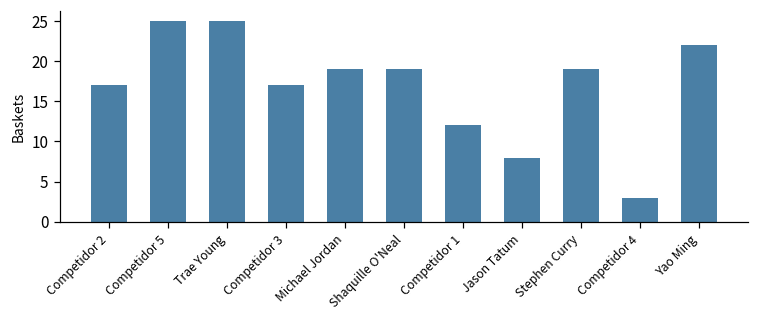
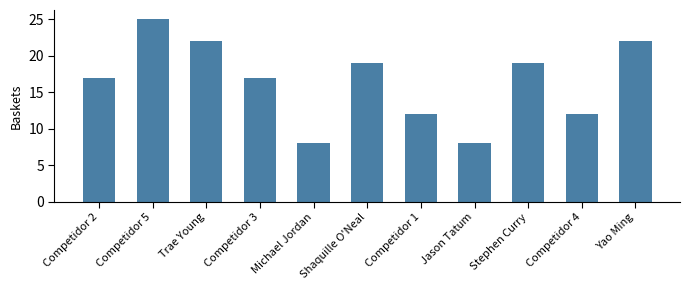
  {
    "Competidor 2": 17,
    "Competidor 5": 25,
-   "Trae Young": 25,
+   "Trae Young": 22,
    "Competidor 3": 17,
-   "Michael Jordan": 19,
+   "Michael Jordan": 8,
    "Shaquille O'Neal": 19,
    "Competidor 1": 12,
    "Jason Tatum": 8,
    "Stephen Curry": 19,
-   "Competidor 4": 3,
+   "Competidor 4": 12,
    "Yao Ming": 22
  }
